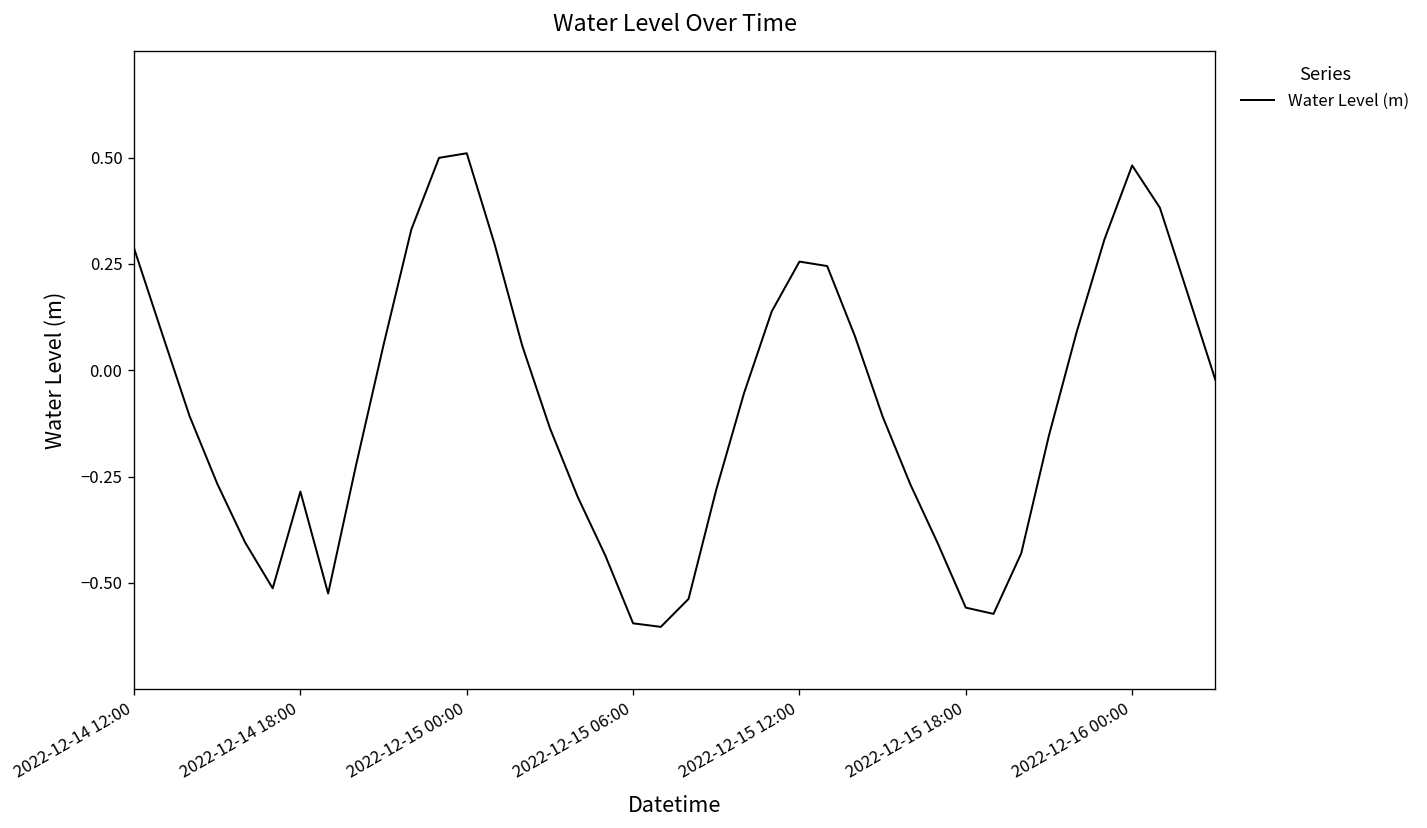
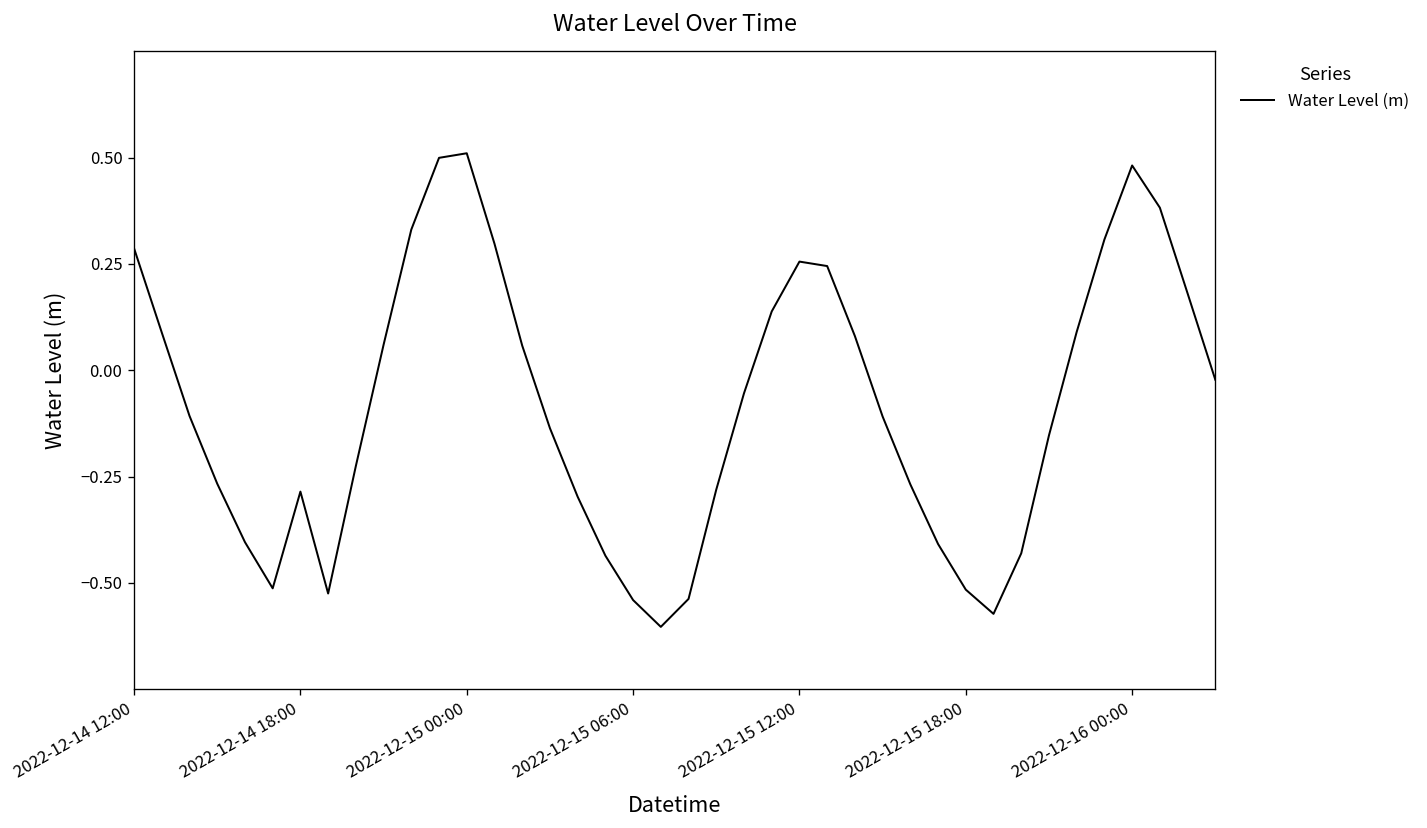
  {
    "2022-12-14 12:00": 0.29,
    "2022-12-14 18:00": -0.29,
    "2022-12-15 00:00": 0.51,
-   "2022-12-15 06:00": -0.60,
+   "2022-12-15 06:00": -0.54,
    "2022-12-15 12:00": 0.26,
-   "2022-12-15 18:00": -0.56,
+   "2022-12-15 18:00": -0.52,
    "2022-12-16 00:00": 0.48
  }
